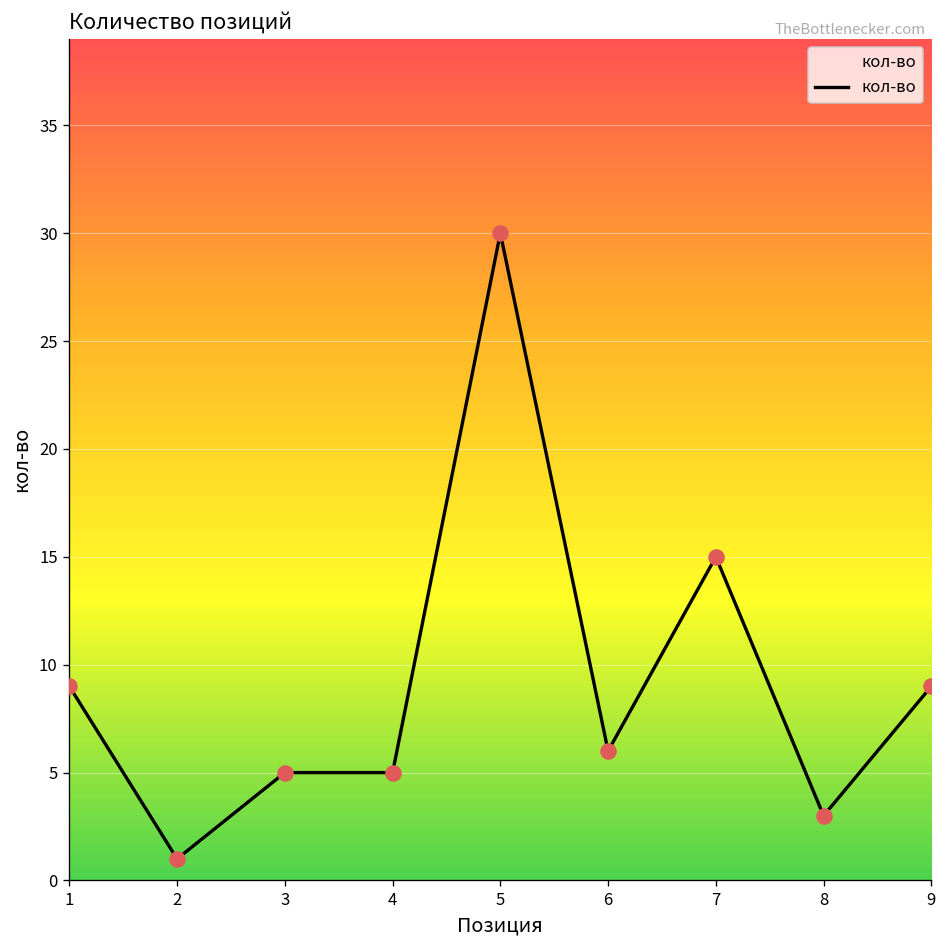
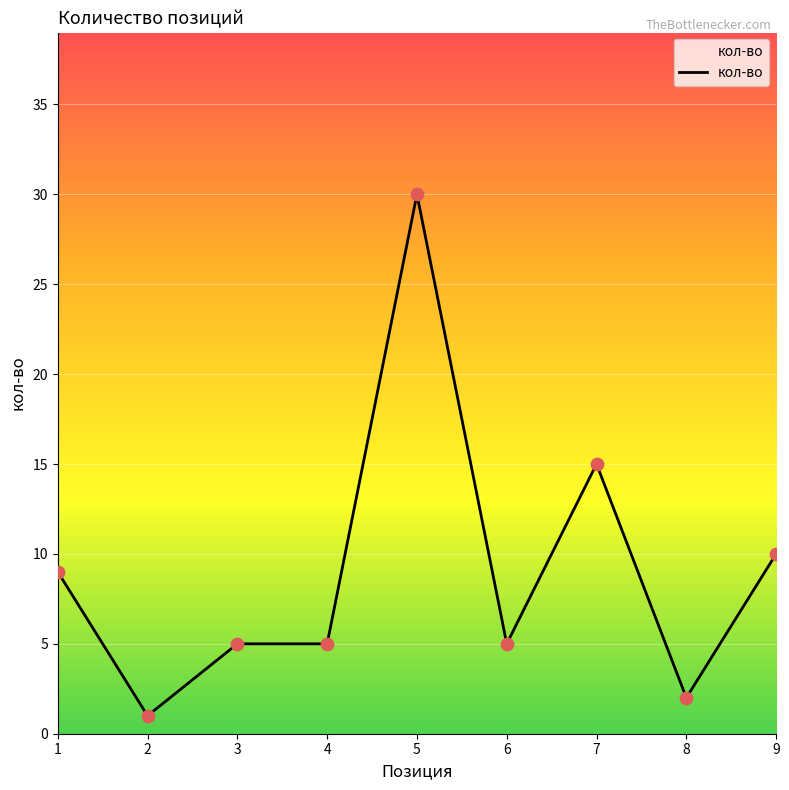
  {
    "1": 9,
    "2": 1,
    "3": 5,
    "4": 5,
    "5": 30,
-   "6": 6,
+   "6": 5,
    "7": 15,
-   "8": 3,
-   "9": 9
+   "8": 2,
+   "9": 10
  }
